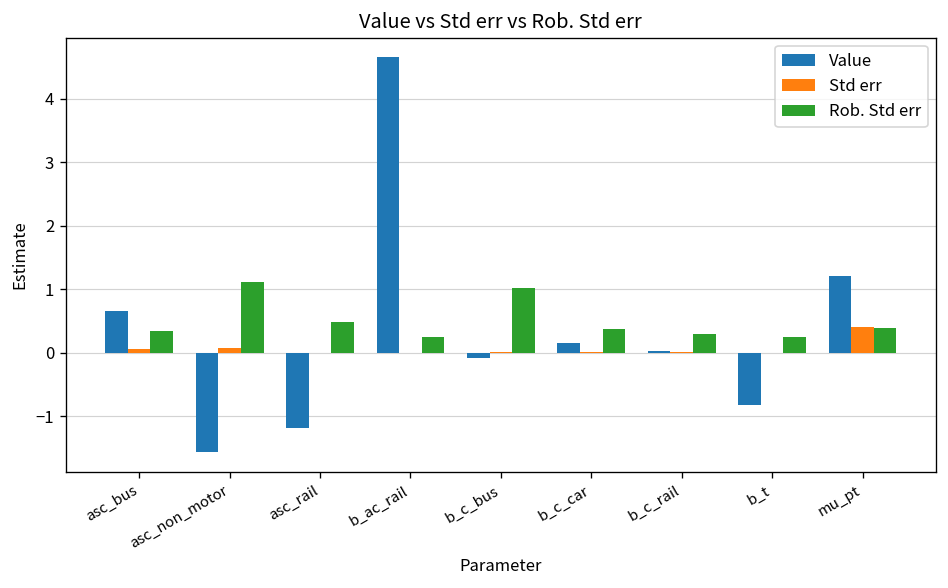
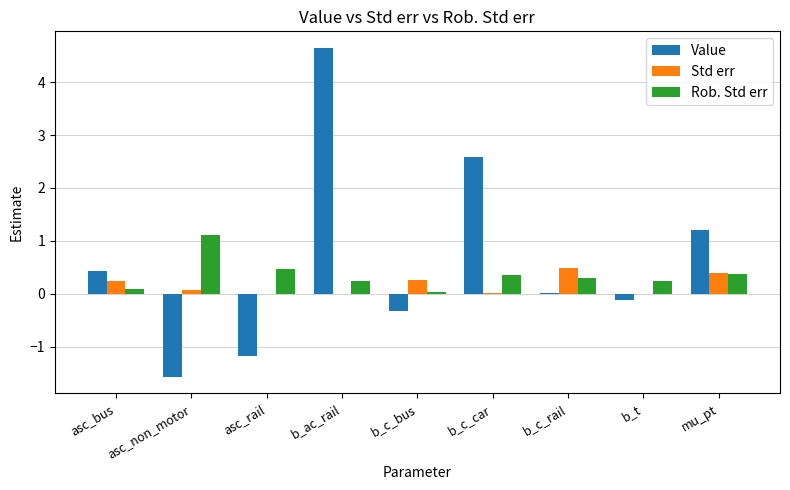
  {
    "Value": {
-     "asc_bus": 0.7,
+     "asc_bus": 0.4,
      "asc_non_motor": -1.6,
      "asc_rail": -1.2,
      "b_ac_rail": 4.7,
-     "b_c_bus": -0.1,
-     "b_c_car": 0.2,
-     "b_t": -0.8,
+     "b_c_bus": -0.3,
+     "b_c_car": 2.6,
+     "b_t": -0.1,
      "mu_pt": 1.2
    },
    "Std err": {
-     "asc_bus": 0.1,
+     "asc_bus": 0.2,
      "asc_non_motor": 0.1,
      "asc_rail": 0.0,
      "b_ac_rail": 0.0,
-     "b_c_bus": 0.0,
-     "b_c_rail": 0.0,
+     "b_c_bus": 0.3,
+     "b_c_rail": 0.5,
      "b_t": 0.0,
      "mu_pt": 0.4
    },
    "Rob. Std err": {
-     "asc_bus": 0.3,
+     "asc_bus": 0.1,
      "asc_non_motor": 1.1,
      "asc_rail": 0.5,
      "b_ac_rail": 0.2,
-     "b_c_bus": 1.0,
+     "b_c_bus": 0.0,
      "b_c_car": 0.4,
      "b_c_rail": 0.3,
      "b_t": 0.2,
      "mu_pt": 0.4
    }
  }
